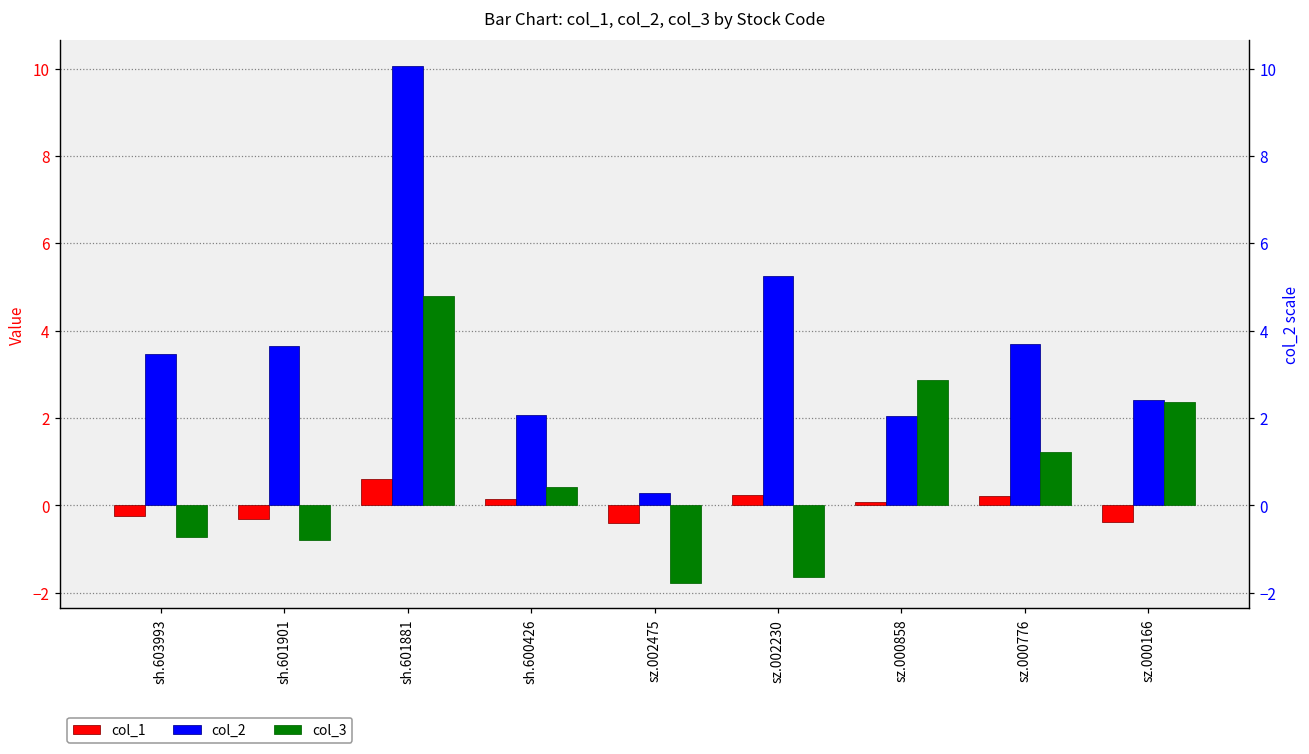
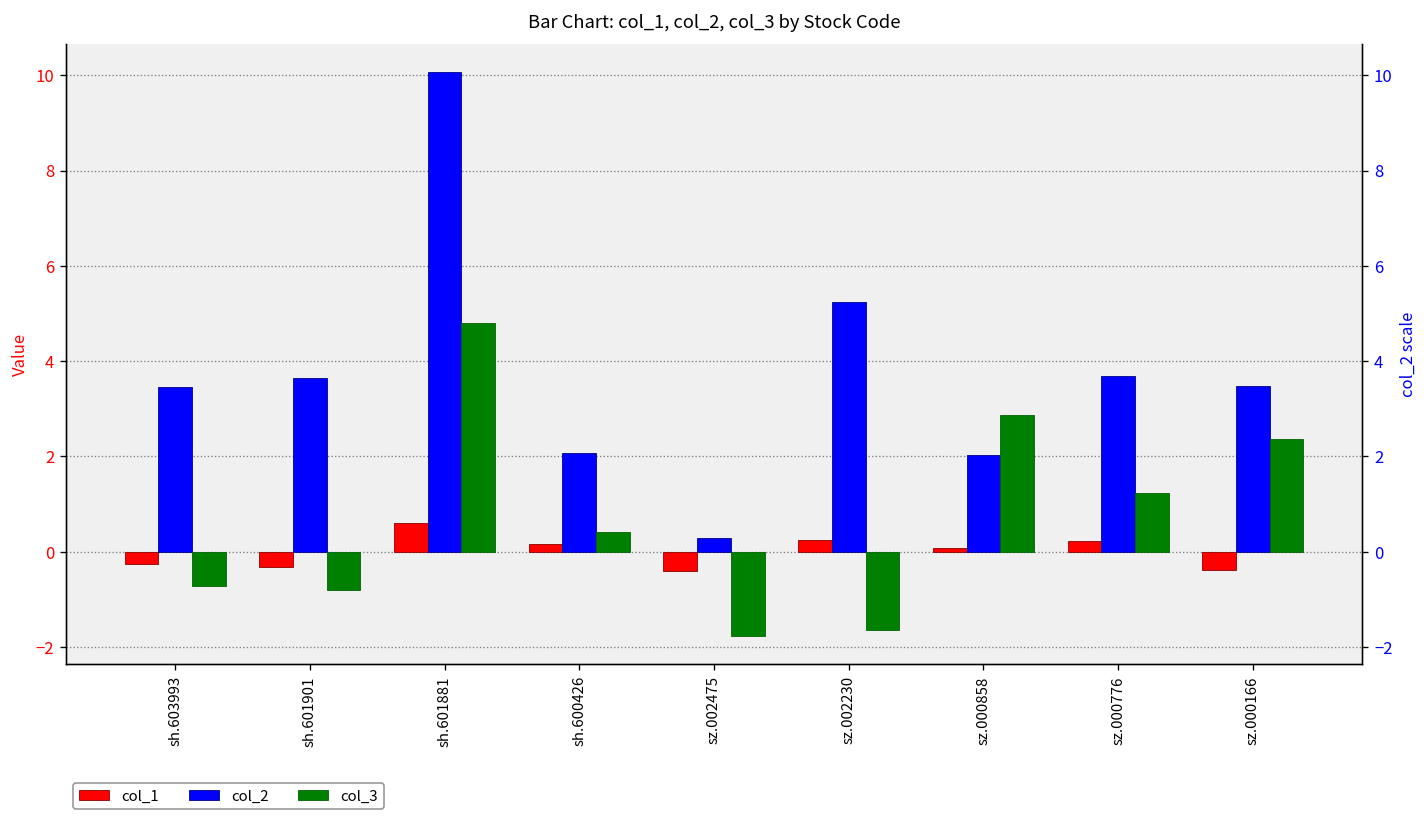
  {
    "col_1": {
      "sh.603993": -0.2,
      "sh.601901": -0.3,
      "sh.601881": 0.6,
      "sh.600426": 0.2,
      "sz.002475": -0.4,
      "sz.002230": 0.2,
      "sz.000858": 0.1,
      "sz.000776": 0.2,
      "sz.000166": -0.4
    },
    "col_2": {
      "sh.603993": 3.5,
      "sh.601901": 3.6,
      "sh.601881": 10.1,
      "sh.600426": 2.1,
      "sz.002475": 0.3,
      "sz.002230": 5.2,
      "sz.000858": 2.0,
      "sz.000776": 3.7,
-     "sz.000166": 2.4
+     "sz.000166": 3.5
    },
    "col_3": {
      "sh.603993": -0.7,
      "sh.601901": -0.8,
      "sh.601881": 4.8,
      "sh.600426": 0.4,
      "sz.002475": -1.8,
      "sz.002230": -1.6,
      "sz.000858": 2.9,
      "sz.000776": 1.2,
      "sz.000166": 2.4
    }
  }
